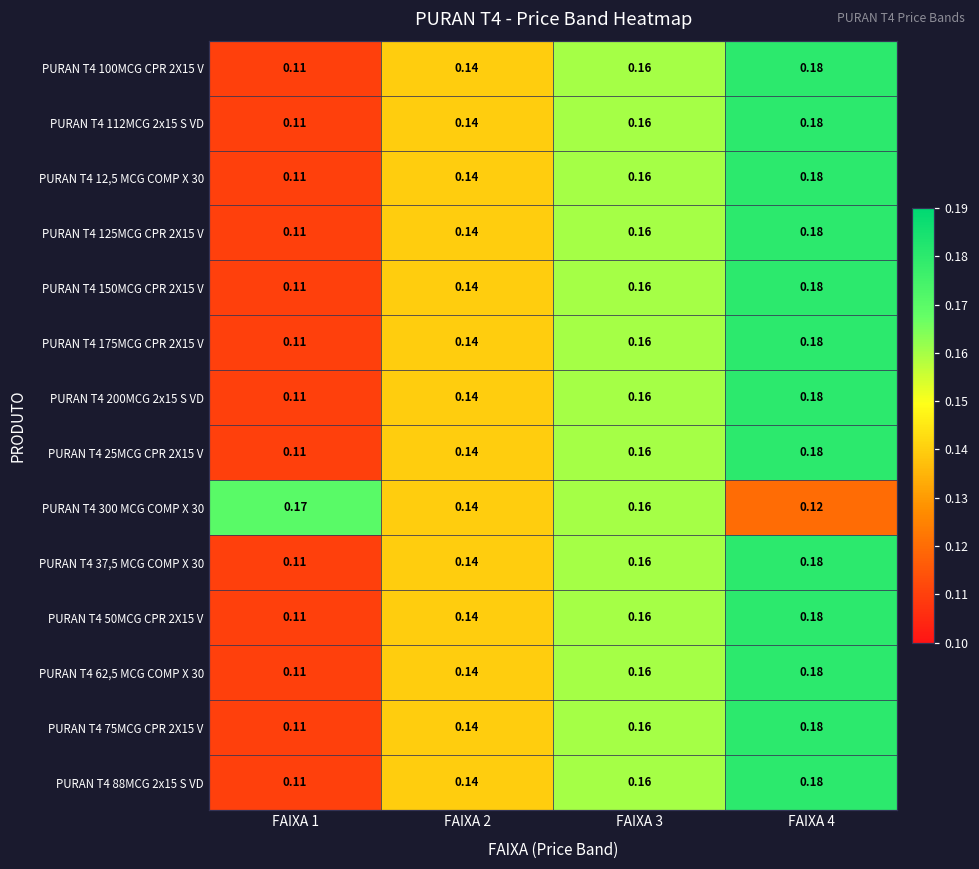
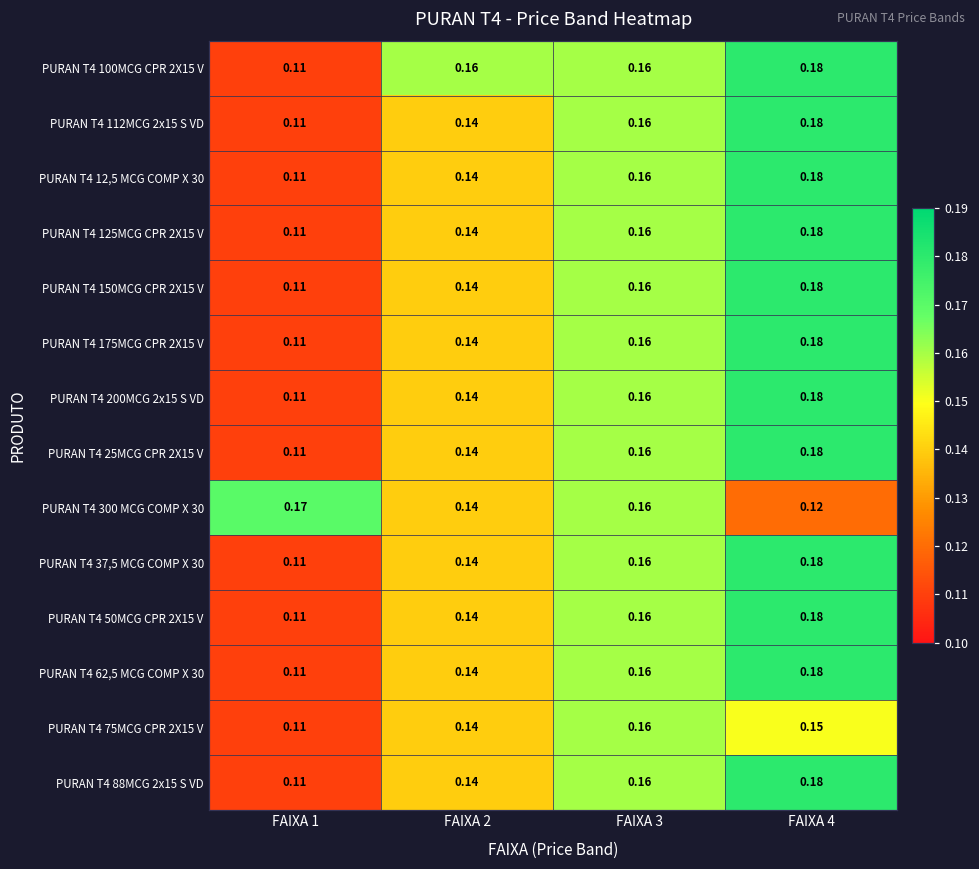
  {
    "PURAN T4 100MCG CPR 2X15 V": {
      "FAIXA 1": 0.11,
-     "FAIXA 2": 0.14,
+     "FAIXA 2": 0.16,
      "FAIXA 3": 0.16,
      "FAIXA 4": 0.18
    },
    "PURAN T4 112MCG 2x15 S VD": {
      "FAIXA 1": 0.11,
      "FAIXA 2": 0.14,
      "FAIXA 3": 0.16,
      "FAIXA 4": 0.18
    },
    "PURAN T4 12,5 MCG COMP X 30": {
      "FAIXA 1": 0.11,
      "FAIXA 2": 0.14,
      "FAIXA 3": 0.16,
      "FAIXA 4": 0.18
    },
    "PURAN T4 125MCG CPR 2X15 V": {
      "FAIXA 1": 0.11,
      "FAIXA 2": 0.14,
      "FAIXA 3": 0.16,
      "FAIXA 4": 0.18
    },
    "PURAN T4 150MCG CPR 2X15 V": {
      "FAIXA 1": 0.11,
      "FAIXA 2": 0.14,
      "FAIXA 3": 0.16,
      "FAIXA 4": 0.18
    },
    "PURAN T4 175MCG CPR 2X15 V": {
      "FAIXA 1": 0.11,
      "FAIXA 2": 0.14,
      "FAIXA 3": 0.16,
      "FAIXA 4": 0.18
    },
    "PURAN T4 200MCG 2x15 S VD": {
      "FAIXA 1": 0.11,
      "FAIXA 2": 0.14,
      "FAIXA 3": 0.16,
      "FAIXA 4": 0.18
    },
    "PURAN T4 25MCG CPR 2X15 V": {
      "FAIXA 1": 0.11,
      "FAIXA 2": 0.14,
      "FAIXA 3": 0.16,
      "FAIXA 4": 0.18
    },
    "PURAN T4 300 MCG COMP X 30": {
      "FAIXA 1": 0.17,
      "FAIXA 2": 0.14,
      "FAIXA 3": 0.16,
      "FAIXA 4": 0.12
    },
    "PURAN T4 37,5 MCG COMP X 30": {
      "FAIXA 1": 0.11,
      "FAIXA 2": 0.14,
      "FAIXA 3": 0.16,
      "FAIXA 4": 0.18
    },
    "PURAN T4 50MCG CPR 2X15 V": {
      "FAIXA 1": 0.11,
      "FAIXA 2": 0.14,
      "FAIXA 3": 0.16,
      "FAIXA 4": 0.18
    },
    "PURAN T4 62,5 MCG COMP X 30": {
      "FAIXA 1": 0.11,
      "FAIXA 2": 0.14,
      "FAIXA 3": 0.16,
      "FAIXA 4": 0.18
    },
    "PURAN T4 75MCG CPR 2X15 V": {
      "FAIXA 1": 0.11,
      "FAIXA 2": 0.14,
      "FAIXA 3": 0.16,
-     "FAIXA 4": 0.18
+     "FAIXA 4": 0.15
    },
    "PURAN T4 88MCG 2x15 S VD": {
      "FAIXA 1": 0.11,
      "FAIXA 2": 0.14,
      "FAIXA 3": 0.16,
      "FAIXA 4": 0.18
    }
  }
